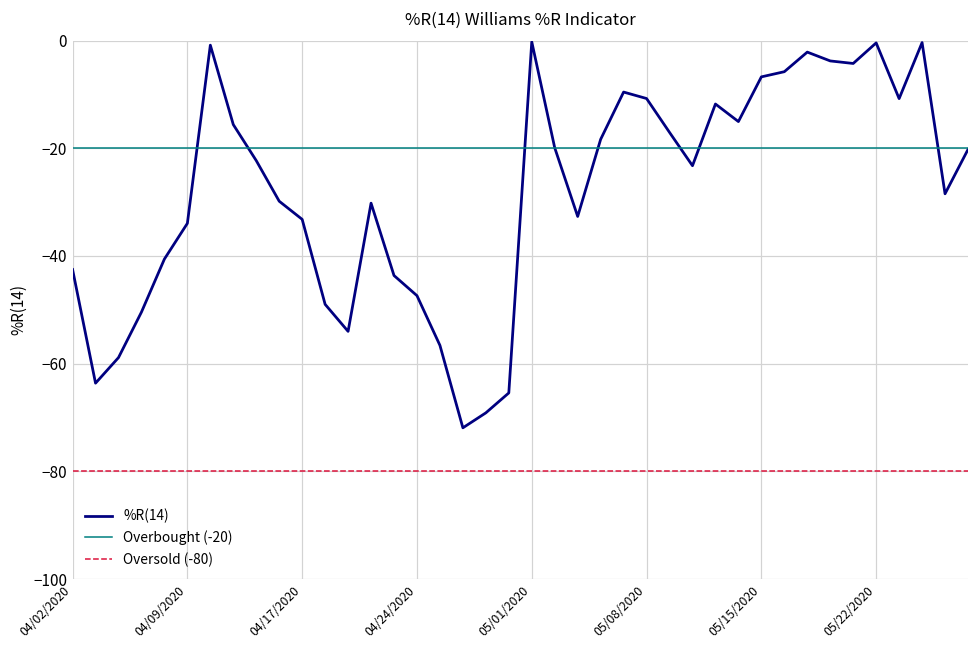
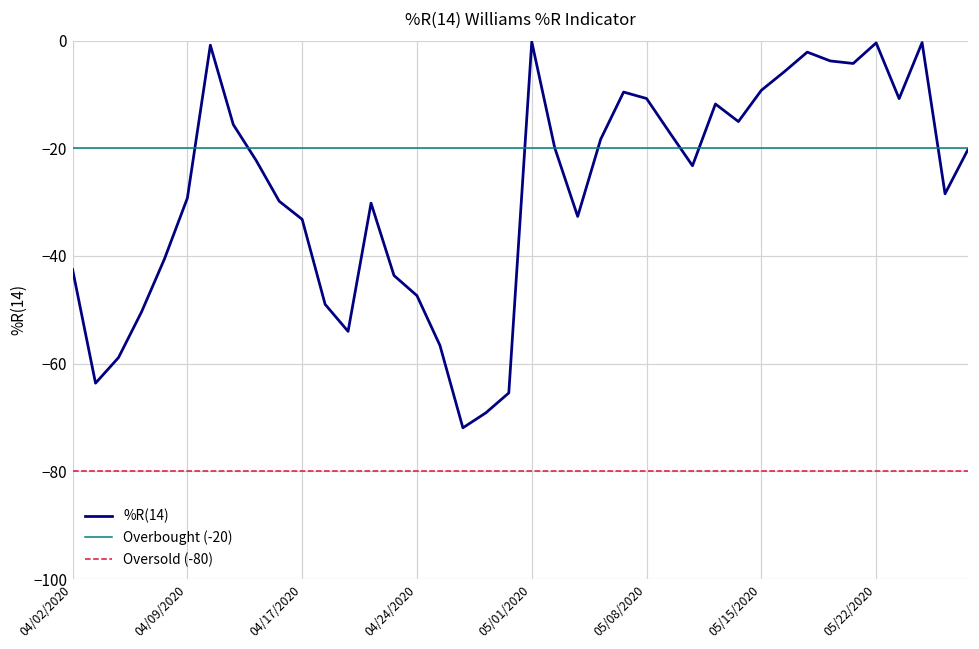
  {
    "04/02/2020": -43,
-   "04/09/2020": -34,
+   "04/09/2020": -29,
    "04/17/2020": -33,
    "04/24/2020": -47,
    "05/01/2020": 0,
    "05/08/2020": -11,
-   "05/15/2020": -7,
+   "05/15/2020": -9,
    "05/22/2020": 0
  }
